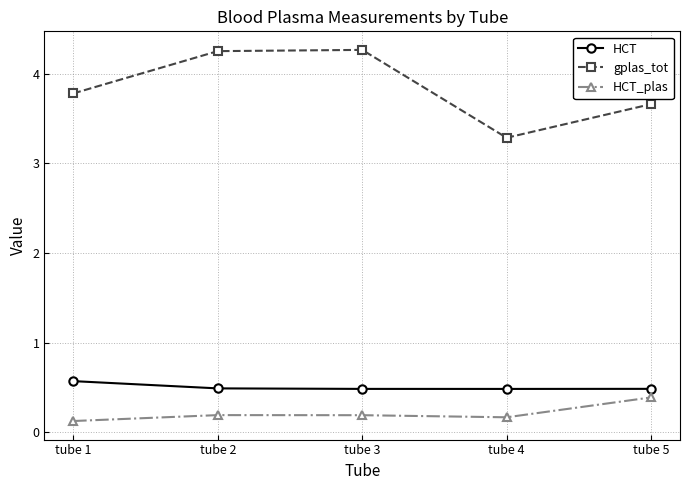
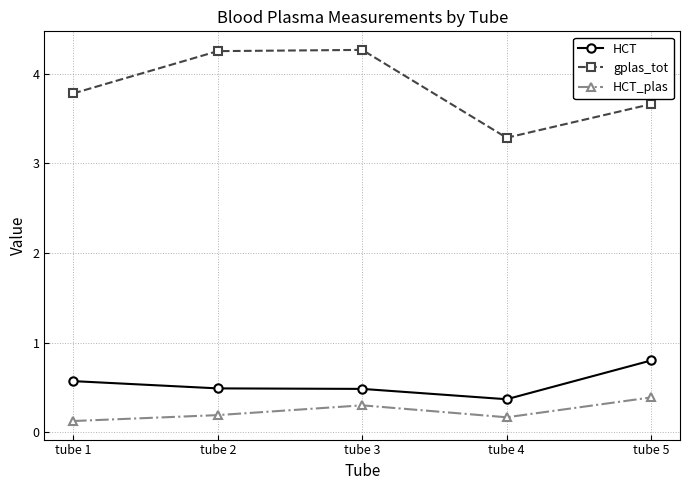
  {
    "HCT": {
      "tube 1": 0.6,
      "tube 2": 0.5,
      "tube 3": 0.5,
-     "tube 4": 0.5,
-     "tube 5": 0.5
+     "tube 4": 0.4,
+     "tube 5": 0.8
    },
    "gplas_tot": {
      "tube 1": 3.8,
      "tube 2": 4.2,
      "tube 3": 4.3,
      "tube 4": 3.3,
      "tube 5": 3.7
    },
    "HCT_plas": {
      "tube 1": 0.1,
      "tube 2": 0.2,
-     "tube 3": 0.2,
+     "tube 3": 0.3,
      "tube 4": 0.2,
      "tube 5": 0.4
    }
  }
